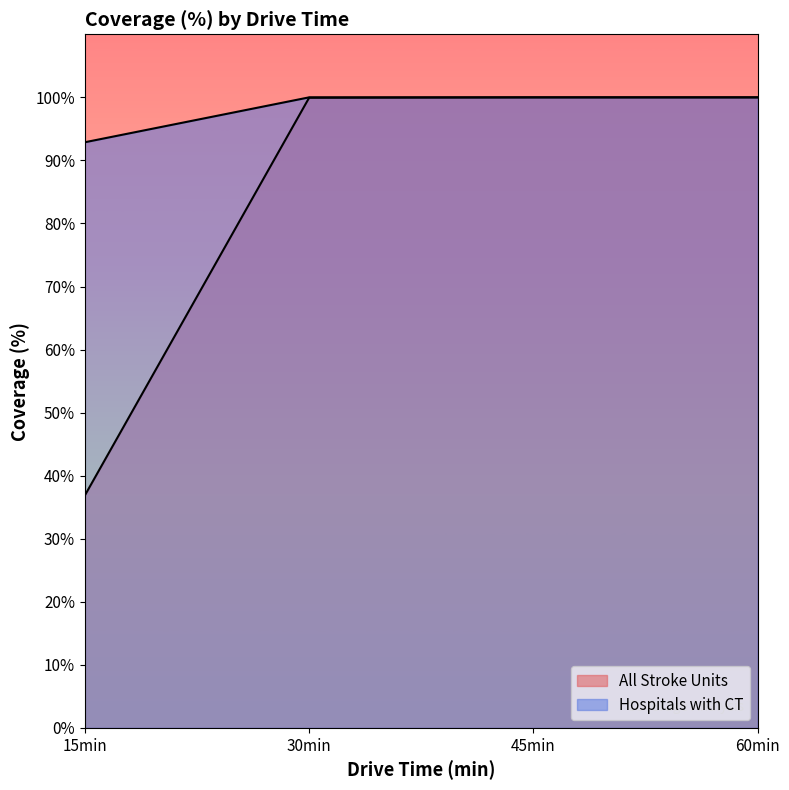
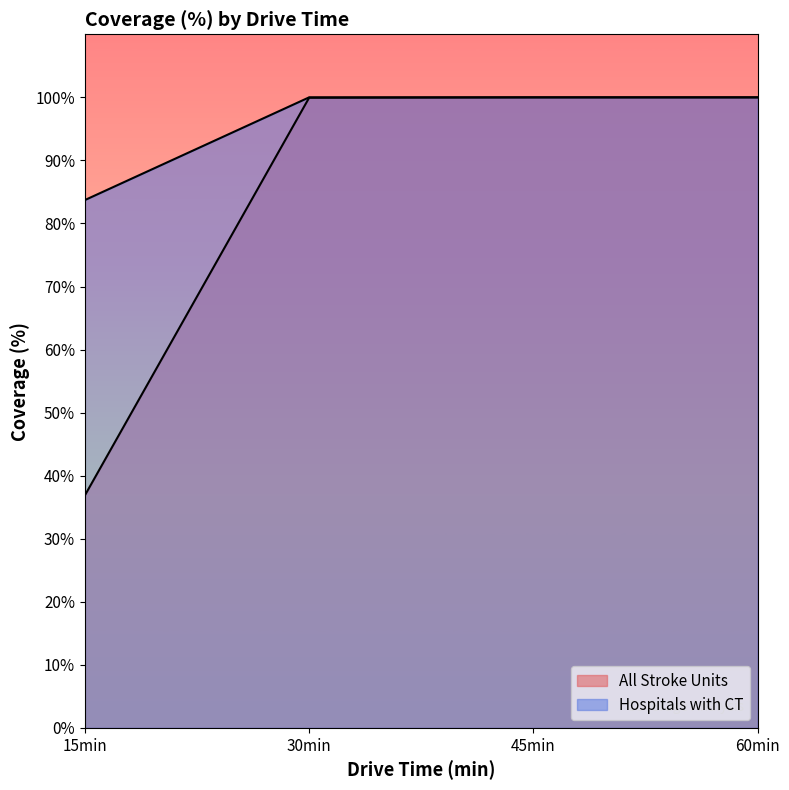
  {
    "All Stroke Units": {
      "15min": "37%"
    },
    "Hospitals with CT": {
-     "15min": "93%"
+     "15min": "84%"
    }
  }
